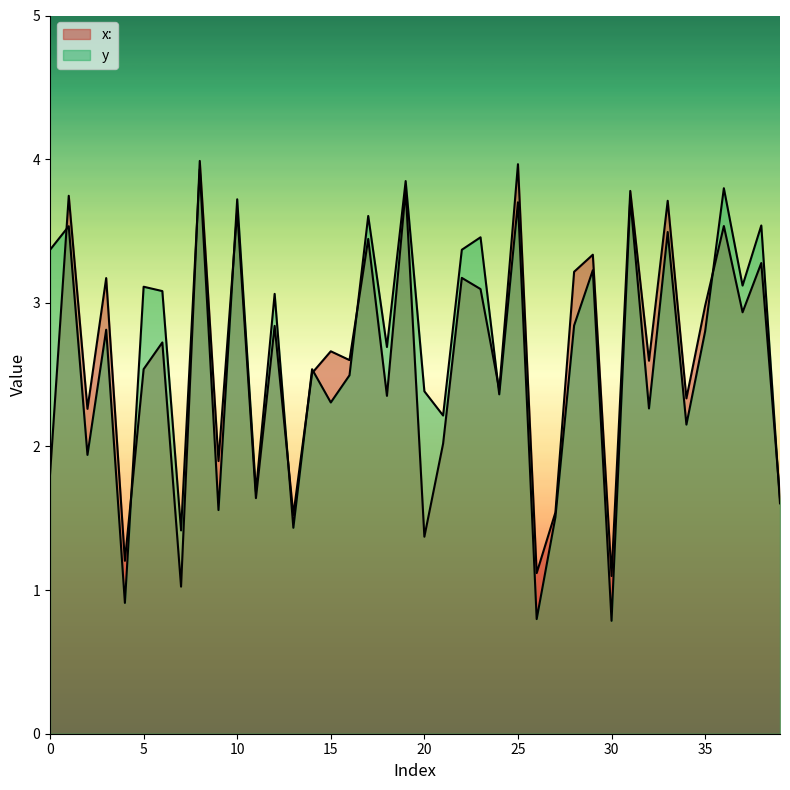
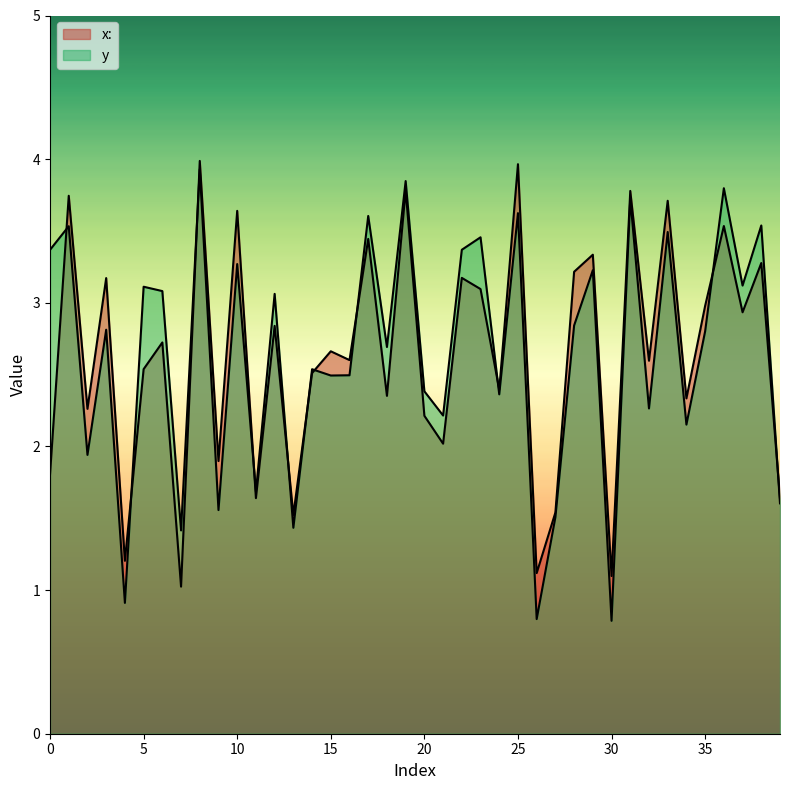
  {
    "x:": {
      "0": 1.80,
      "5": 2.54,
      "10": 3.64,
      "15": 2.66,
-     "20": 1.37,
+     "20": 2.21,
      "25": 3.96,
      "30": 1.10,
      "35": 2.98
    },
    "y": {
      "0": 3.37,
      "5": 3.11,
-     "10": 3.72,
-     "15": 2.31,
+     "10": 3.27,
+     "15": 2.49,
      "20": 2.38,
-     "25": 3.70,
+     "25": 3.62,
      "30": 0.79,
      "35": 2.80
    }
  }
